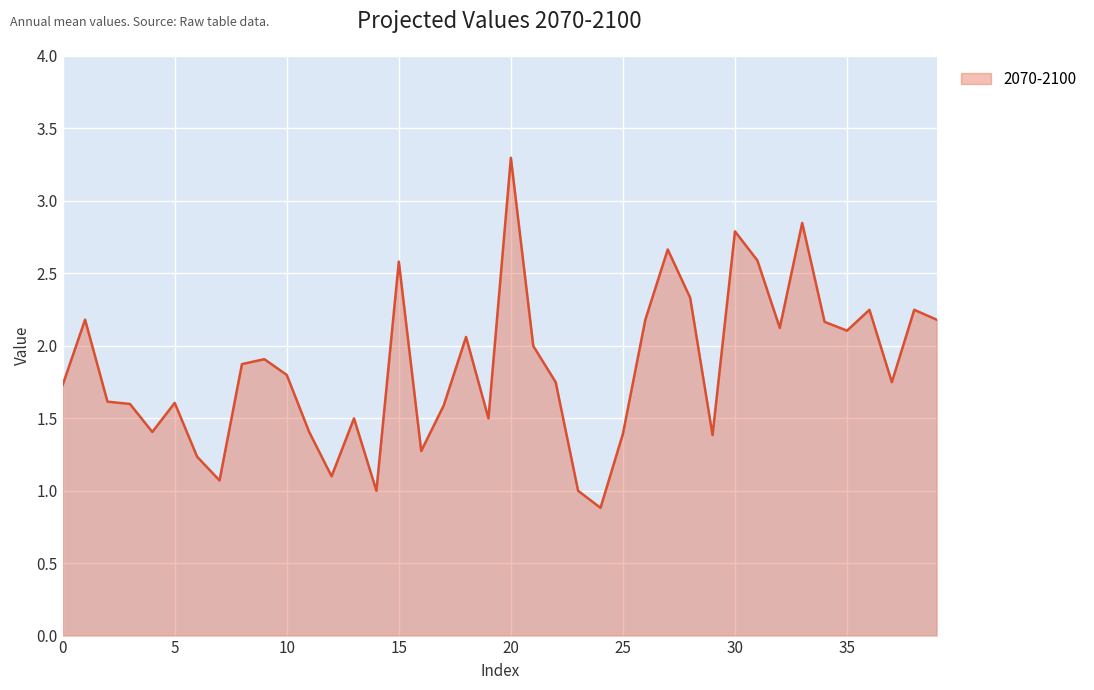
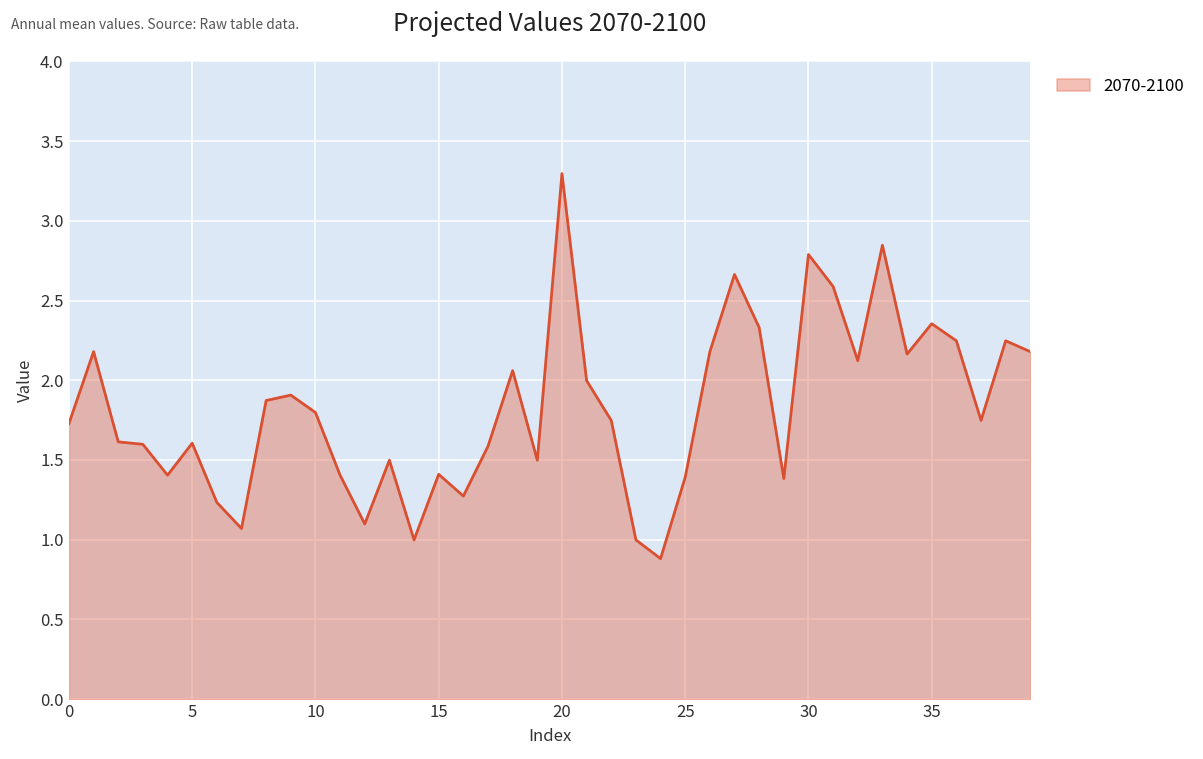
  {
    "0": 1.73,
    "5": 1.61,
    "10": 1.80,
-   "15": 2.58,
+   "15": 1.41,
    "20": 3.30,
    "25": 1.39,
    "30": 2.79,
-   "35": 2.10
+   "35": 2.35
  }
